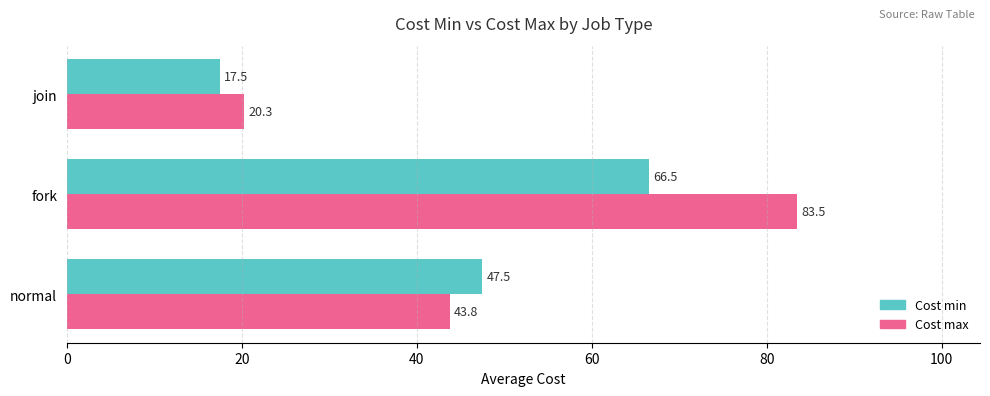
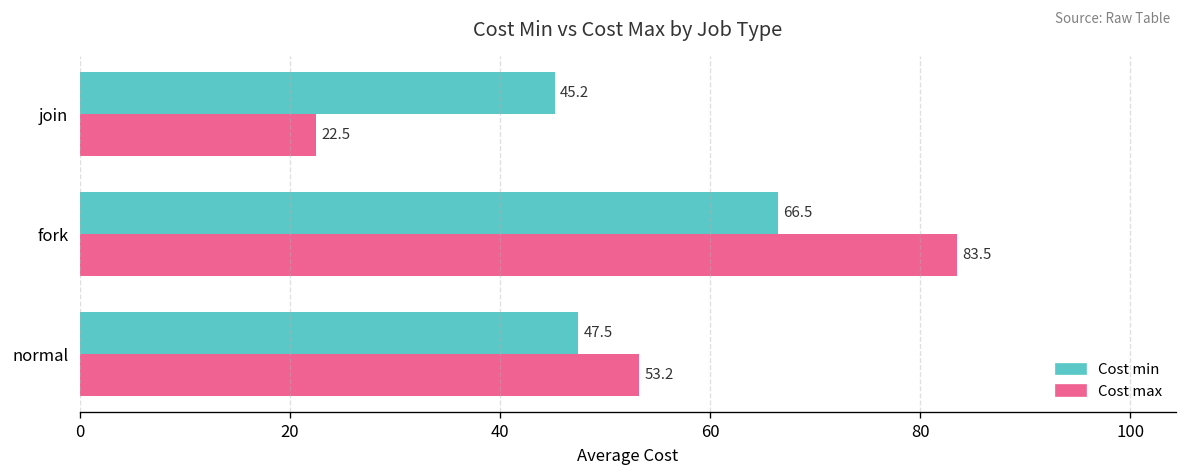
  {
    "Cost min": {
-     "join": 17.5,
+     "join": 45.2,
      "fork": 66.5,
      "normal": 47.5
    },
    "Cost max": {
-     "join": 20.3,
+     "join": 22.5,
      "fork": 83.5,
-     "normal": 43.8
+     "normal": 53.2
    }
  }
